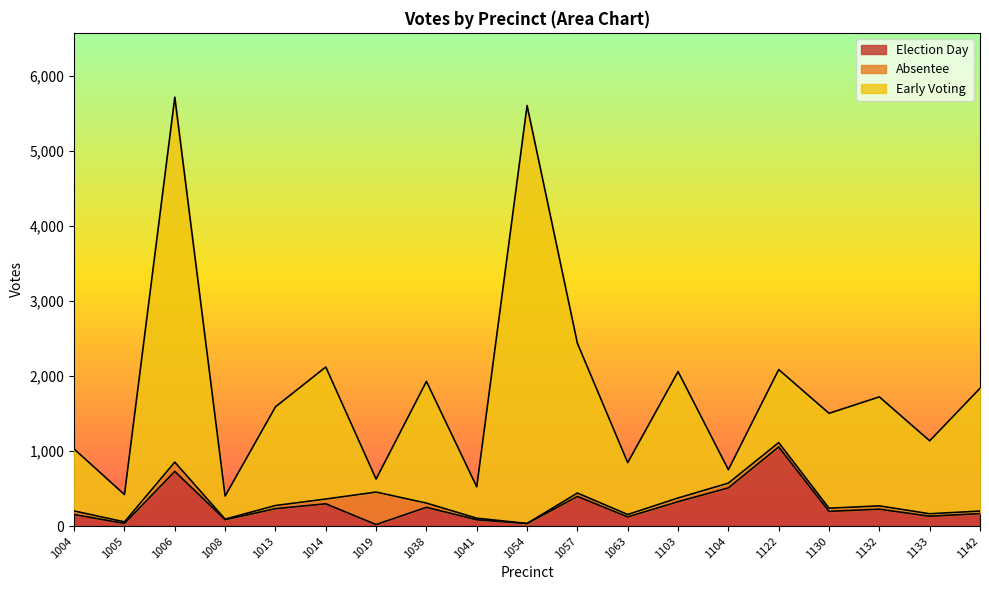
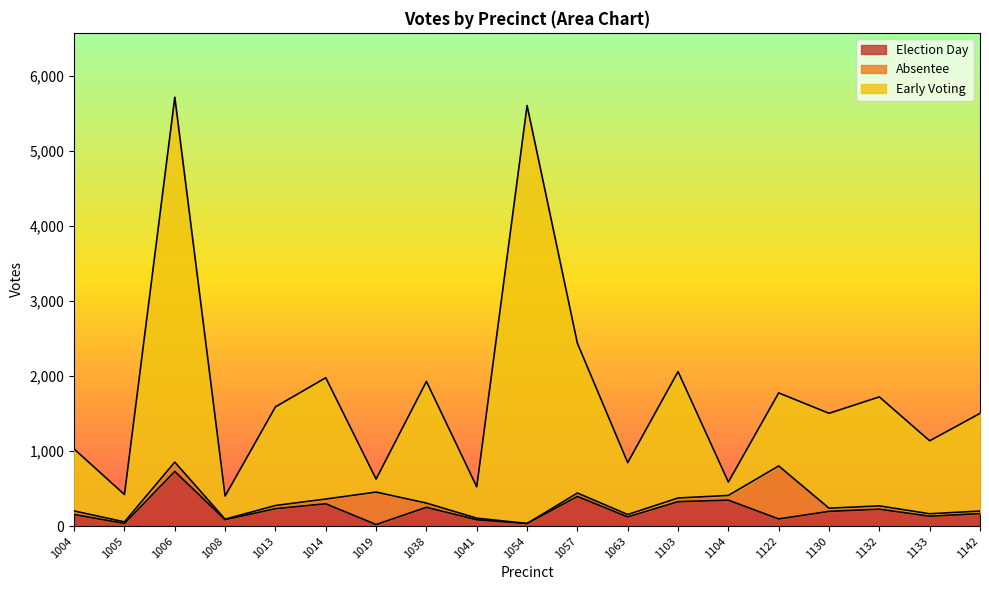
  {
    "Election Day": {
      "1004": "200",
      "1006": "700",
      "1013": "200",
      "1014": "300",
      "1019": "0",
      "1038": "300",
      "1057": "400",
      "1103": "300",
-     "1104": "500",
-     "1122": "1,100",
+     "1104": "300",
+     "1122": "100",
      "1130": "200",
      "1132": "200"
    },
    "Absentee": {
      "1004": "0",
      "1006": "100",
      "1013": "0",
      "1014": "100",
      "1019": "400",
      "1038": "100",
      "1057": "0",
      "1103": "0",
      "1104": "100",
-     "1122": "100",
+     "1122": "700",
      "1130": "0",
      "1132": "0"
    },
    "Early Voting": {
      "1004": "800",
      "1005": "400",
      "1006": "4,900",
      "1008": "300",
      "1013": "1,300",
-     "1014": "1,800",
+     "1014": "1,600",
      "1019": "200",
      "1038": "1,600",
      "1041": "400",
      "1054": "5,600",
      "1057": "2,000",
      "1063": "700",
      "1103": "1,700",
      "1104": "200",
      "1122": "1,000",
      "1130": "1,300",
      "1132": "1,500",
      "1133": "1,000",
-     "1142": "1,600"
+     "1142": "1,300"
    }
  }
